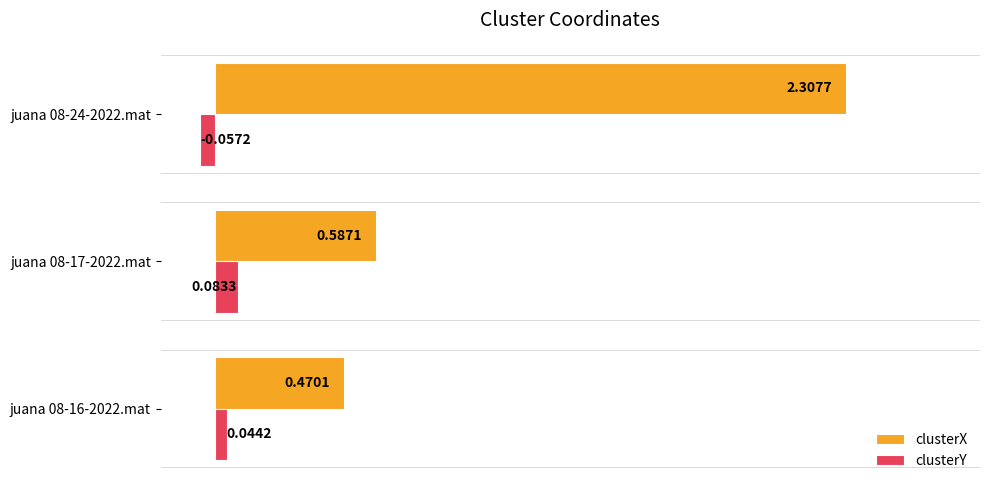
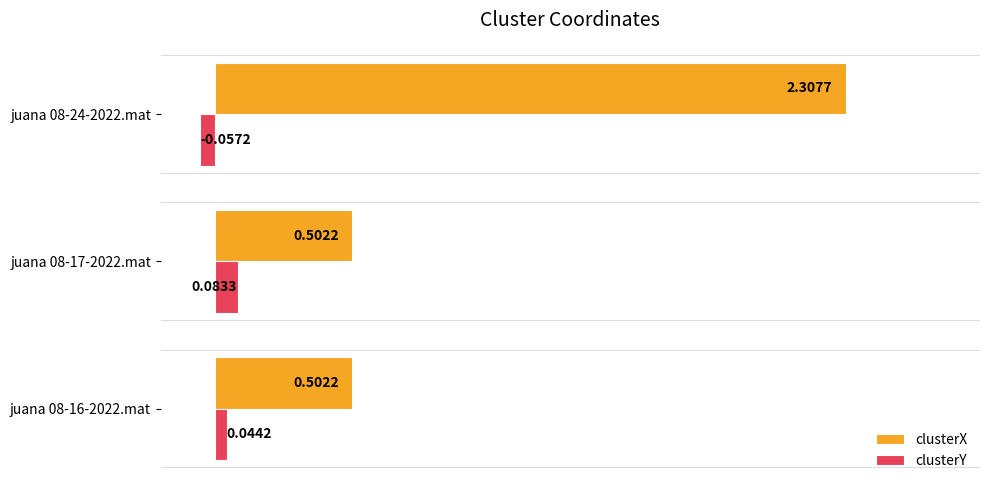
  {
    "clusterX": {
      "juana 08-24-2022.mat": 2.3077,
-     "juana 08-17-2022.mat": 0.5871,
-     "juana 08-16-2022.mat": 0.4701
+     "juana 08-17-2022.mat": 0.5022,
+     "juana 08-16-2022.mat": 0.5022
    },
    "clusterY": {
      "juana 08-24-2022.mat": -0.0572,
      "juana 08-17-2022.mat": 0.0833,
      "juana 08-16-2022.mat": 0.0442
    }
  }
